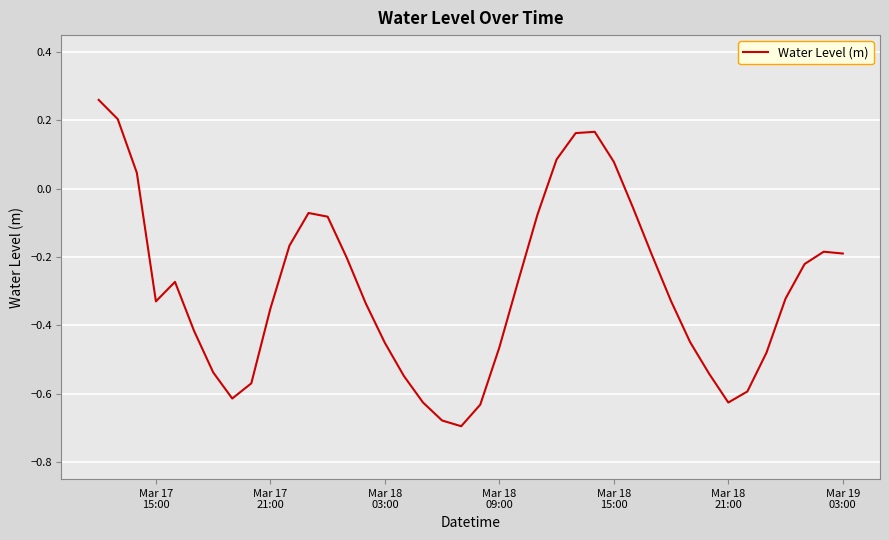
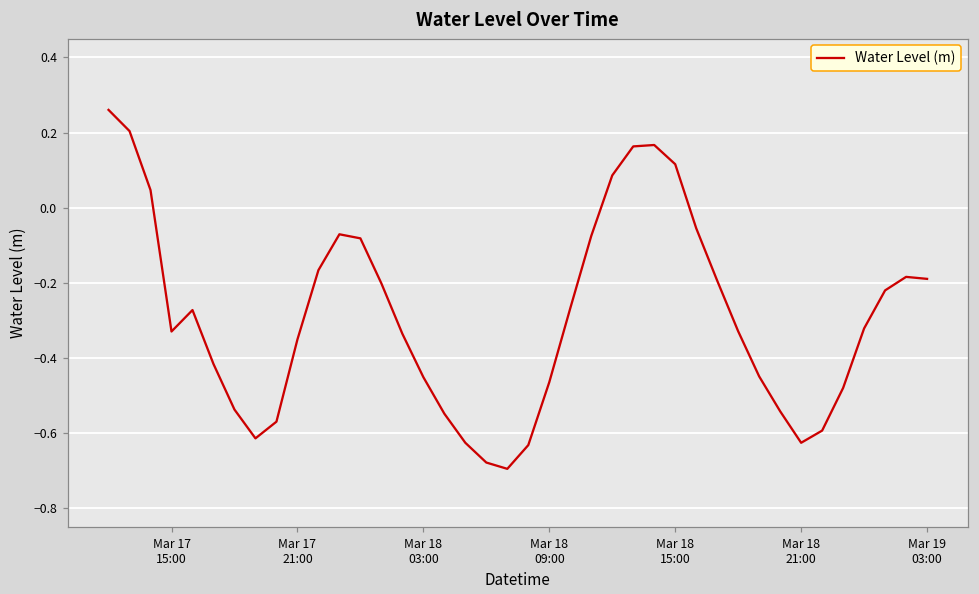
  {
    "Mar 17 15:00": -0.33,
    "Mar 17 21:00": -0.35,
    "Mar 18 03:00": -0.45,
    "Mar 18 09:00": -0.46,
-   "Mar 18 15:00": 0.08,
+   "Mar 18 15:00": 0.12,
    "Mar 18 21:00": -0.63,
    "Mar 19 03:00": -0.19
  }
